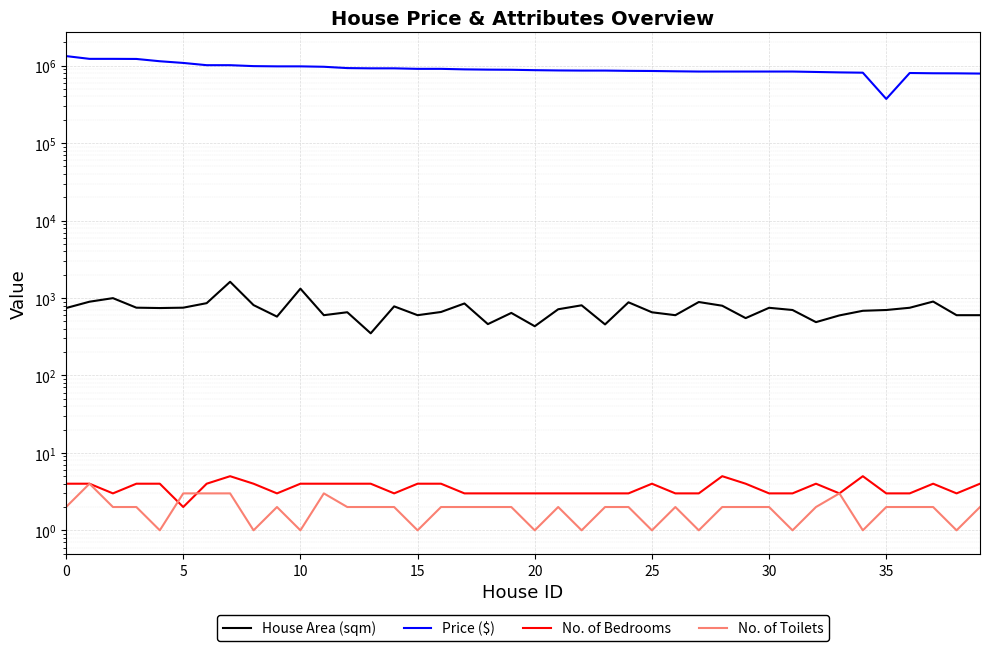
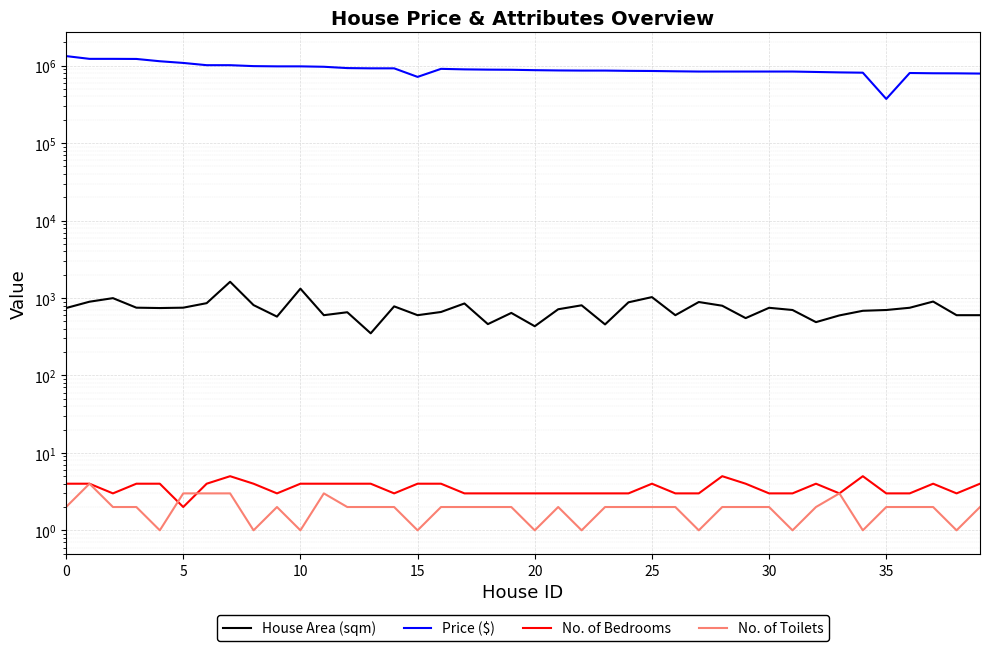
  {
    "House Area (sqm)": {
      "0": 700,
      "5": 800,
      "10": 1300,
      "15": 600,
      "20": 400,
-     "25": 700,
+     "25": 1000,
      "30": 700,
      "35": 700
    },
    "Price ($)": {
      "0": 1300000,
      "5": 1100000,
      "10": 1000000,
-     "15": 900000,
+     "15": 700000,
      "20": 900000,
      "25": 900000,
      "30": 800000,
      "35": 400000
    },
    "No. of Bedrooms": {
      "0": 4,
      "5": 2,
      "10": 4,
      "15": 4,
      "20": 3,
      "25": 4,
      "30": 3,
      "35": 3
    },
    "No. of Toilets": {
      "0": 2,
      "5": 3,
      "10": 1,
      "15": 1,
      "20": 1,
-     "25": 1,
+     "25": 2,
      "30": 2,
      "35": 2
    }
  }
